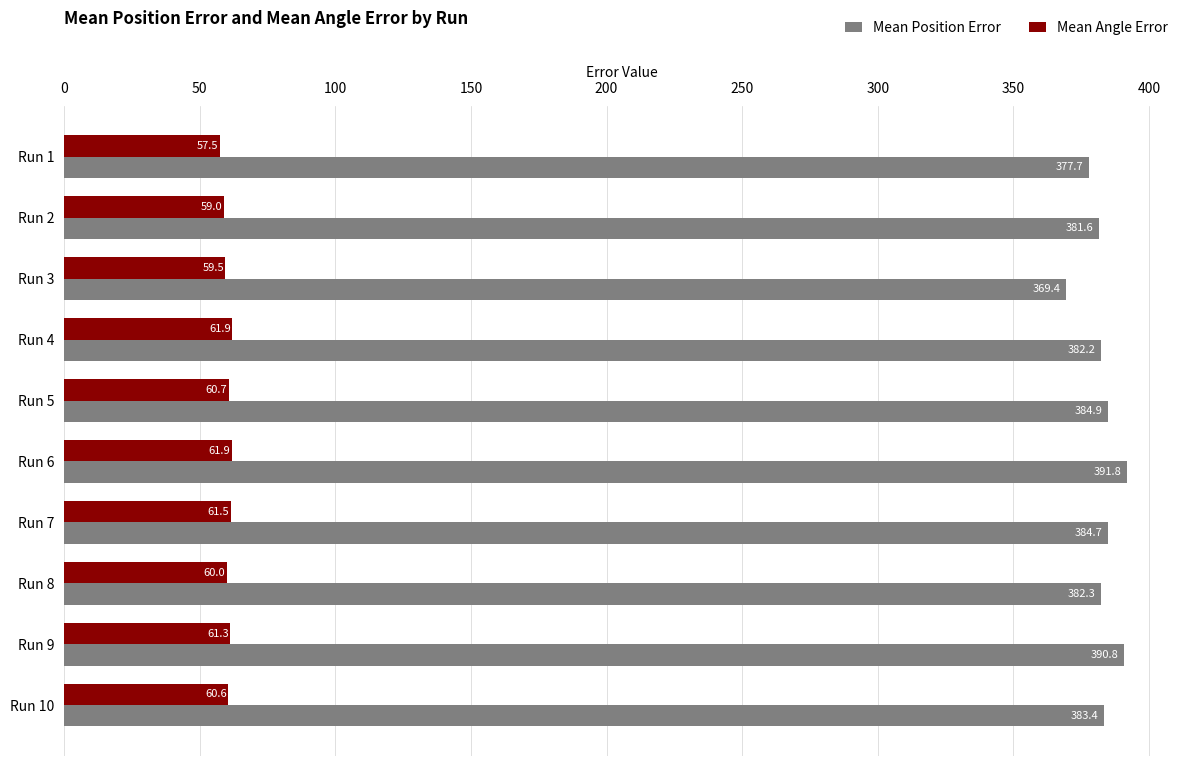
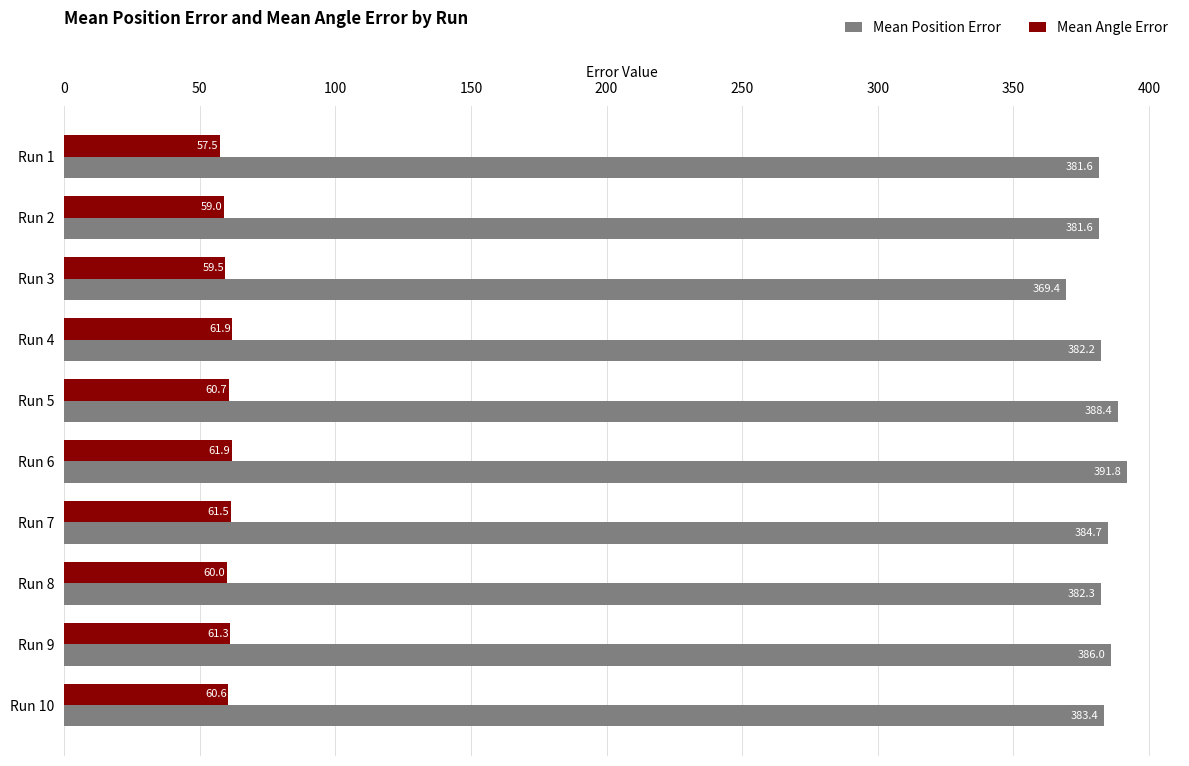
  {
    "Mean Position Error": {
-     "Run 1": 377.7,
+     "Run 1": 381.6,
      "Run 2": 381.6,
      "Run 3": 369.4,
      "Run 4": 382.2,
-     "Run 5": 384.9,
+     "Run 5": 388.4,
      "Run 6": 391.8,
      "Run 7": 384.7,
      "Run 8": 382.3,
-     "Run 9": 390.8,
+     "Run 9": 386.0,
      "Run 10": 383.4
    },
    "Mean Angle Error": {
      "Run 1": 57.5,
      "Run 2": 59.0,
      "Run 3": 59.5,
      "Run 4": 61.9,
      "Run 5": 60.7,
      "Run 6": 61.9,
      "Run 7": 61.5,
      "Run 8": 60.0,
      "Run 9": 61.3,
      "Run 10": 60.6
    }
  }
